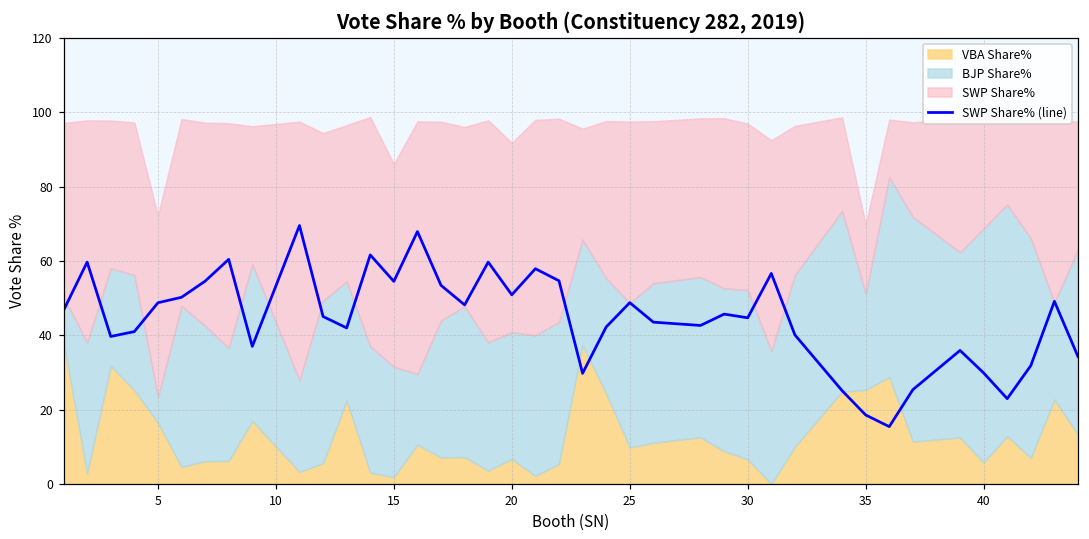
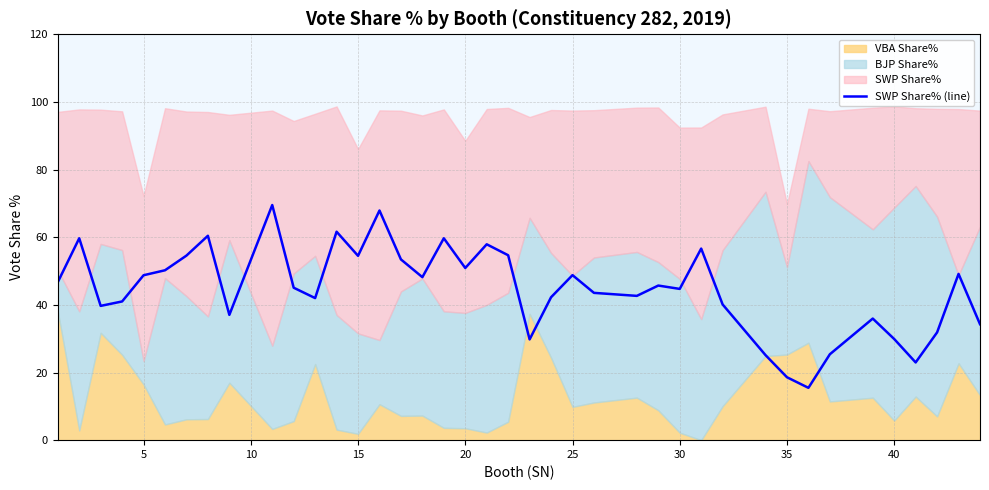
  {
    "SWP Share% (line)": {
      "5": 49,
      "15": 55,
      "20": 51,
      "30": 45,
      "35": 19,
      "40": 30
    },
    "VBA Share%": {
      "5": 17,
      "15": 2,
-     "20": 7,
+     "20": 4,
      "25": 10,
-     "30": 7,
+     "30": 2,
      "35": 25,
      "40": 6
    },
    "BJP Share%": {
      "5": 7,
      "15": 30,
      "20": 34,
      "30": 45,
      "35": 26,
      "40": 63
    },
    "SWP Share%": {
      "5": 49,
      "15": 54,
      "20": 51,
      "25": 49,
      "30": 45,
      "35": 19,
      "40": 30
    }
  }
